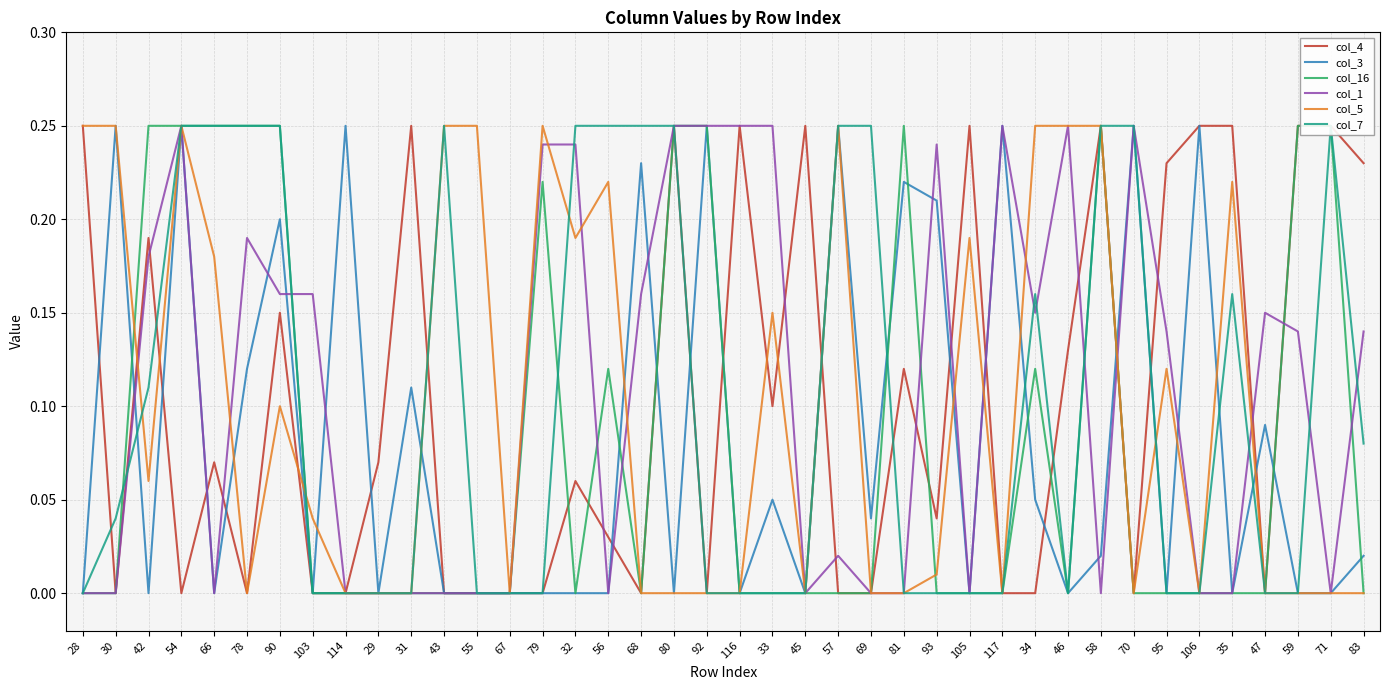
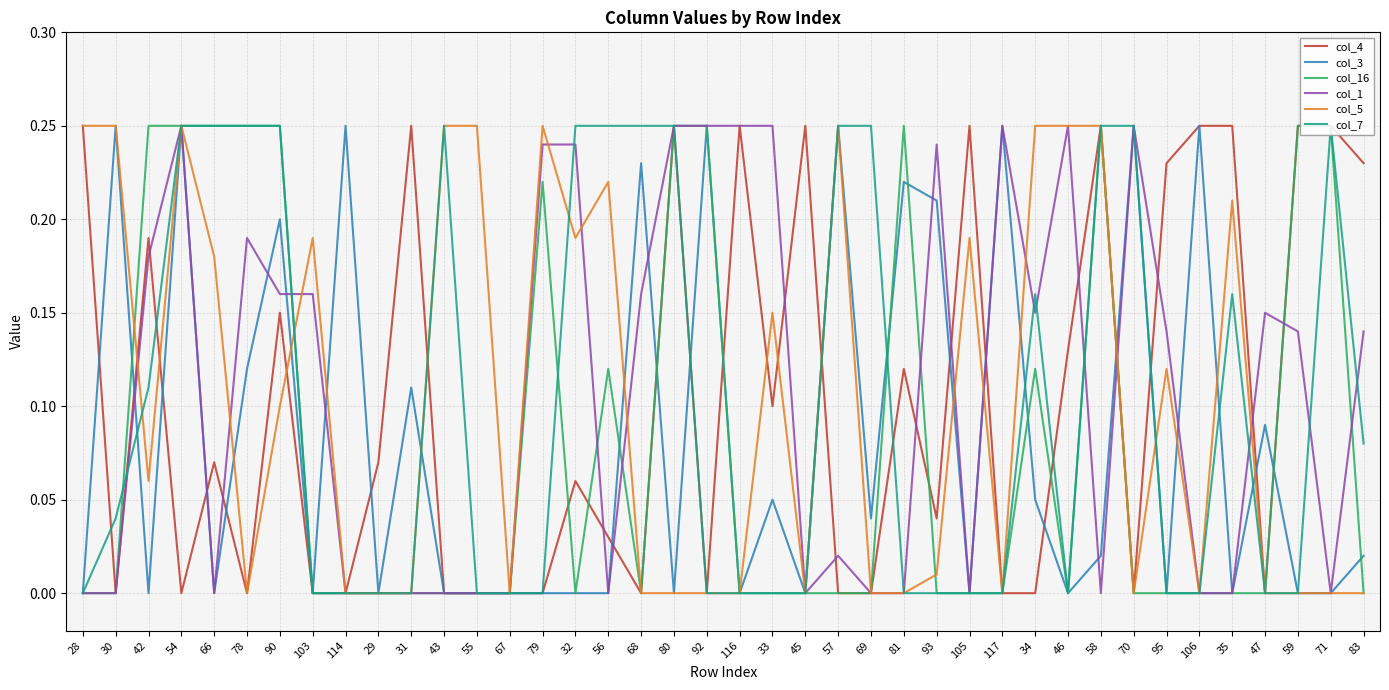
  {
    "col_4": {
      "42": 0.19,
      "54": 0.00,
      "66": 0.07,
      "90": 0.15,
      "29": 0.07,
      "31": 0.25,
      "32": 0.06,
      "56": 0.03,
      "33": 0.10,
      "45": 0.25,
      "81": 0.12,
      "93": 0.04,
      "105": 0.25,
      "34": 0.00,
      "46": 0.13,
      "95": 0.23,
      "35": 0.25,
      "83": 0.23
    },
    "col_3": {
      "42": 0.00,
      "78": 0.12,
      "90": 0.20,
      "114": 0.25,
      "31": 0.11,
      "68": 0.23,
      "33": 0.05,
      "69": 0.04,
      "81": 0.22,
      "93": 0.21,
      "34": 0.05,
      "58": 0.02,
      "47": 0.09,
      "83": 0.02
    },
    "col_1": {
      "42": 0.18,
      "78": 0.19,
      "90": 0.16,
      "103": 0.16,
      "79": 0.24,
      "32": 0.24,
      "68": 0.16,
      "33": 0.25,
      "57": 0.02,
      "93": 0.24,
      "34": 0.15,
      "58": 0.00,
      "95": 0.14,
      "47": 0.15,
      "59": 0.14,
      "83": 0.14
    },
    "col_5": {
      "42": 0.06,
      "66": 0.18,
      "90": 0.10,
-     "103": 0.04,
+     "103": 0.19,
      "55": 0.25,
      "79": 0.25,
      "32": 0.19,
      "56": 0.22,
      "33": 0.15,
      "93": 0.01,
      "105": 0.19,
      "34": 0.25,
      "95": 0.12,
-     "35": 0.22
+     "35": 0.21
    }
  }
